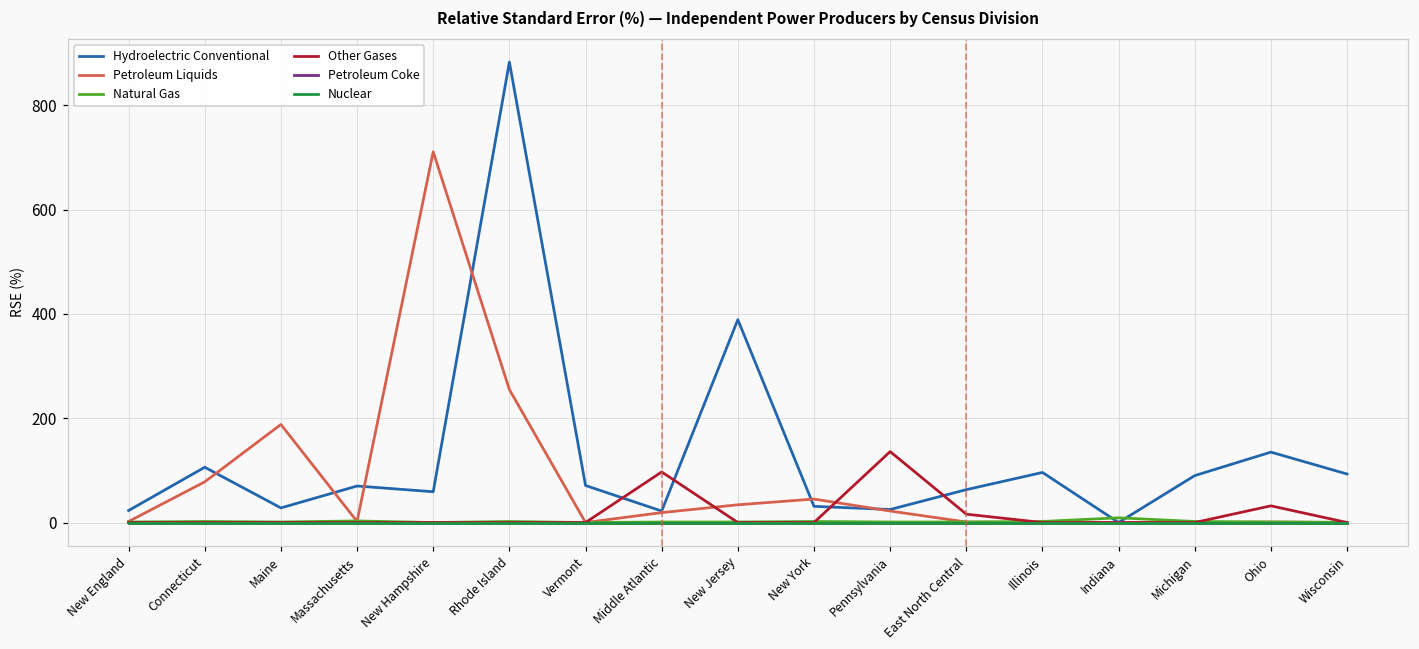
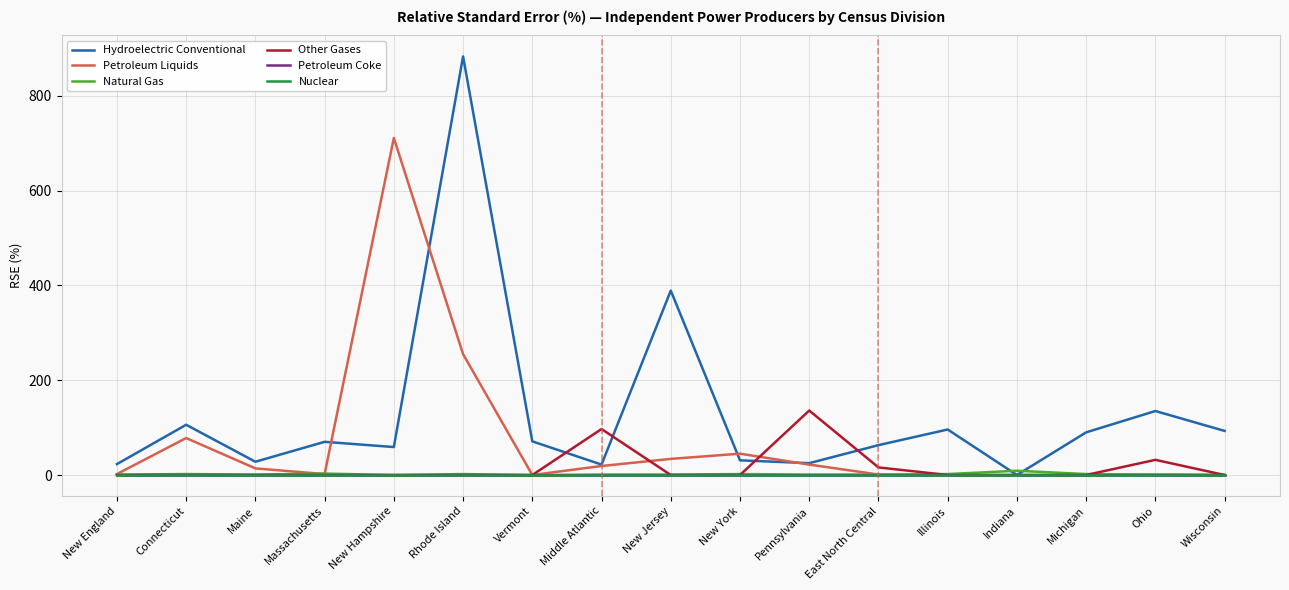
  {
    "Hydroelectric Conventional": {
      "New England": 20,
      "Connecticut": 110,
      "Maine": 30,
      "Massachusetts": 70,
      "New Hampshire": 60,
      "Rhode Island": 880,
      "Vermont": 70,
      "New Jersey": 390,
      "New York": 30,
      "East North Central": 60,
      "Illinois": 100,
      "Michigan": 90,
      "Ohio": 140,
      "Wisconsin": 90
    },
    "Petroleum Liquids": {
      "Connecticut": 80,
-     "Maine": 190,
+     "Maine": 10,
      "New Hampshire": 710,
      "Rhode Island": 260,
      "New Jersey": 30,
      "New York": 50
    },
    "Natural Gas": {
      "Indiana": 10
    },
    "Other Gases": {
      "Middle Atlantic": 100,
      "Pennsylvania": 140,
      "East North Central": 20,
      "Ohio": 30
    }
  }
